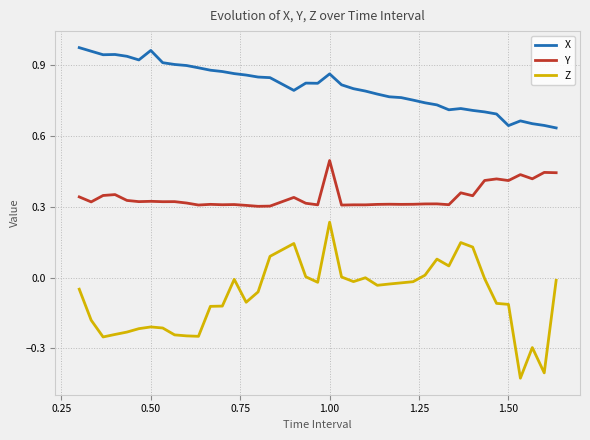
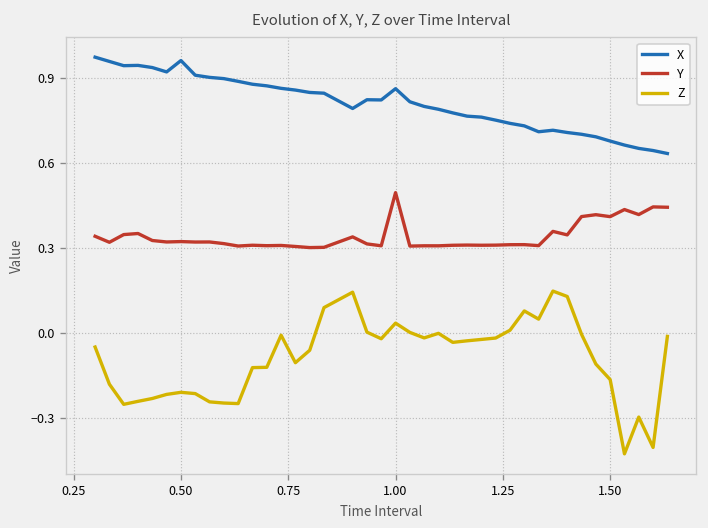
  {
    "X": {
      "0.50": 0.96,
      "1.00": 0.86,
-     "1.50": 0.64
+     "1.50": 0.68
    },
    "Y": {
      "0.50": 0.32,
      "1.00": 0.49,
      "1.50": 0.41
    },
    "Z": {
      "0.50": -0.21,
-     "1.00": 0.23,
-     "1.50": -0.11
+     "1.00": 0.03,
+     "1.50": -0.16
    }
  }
